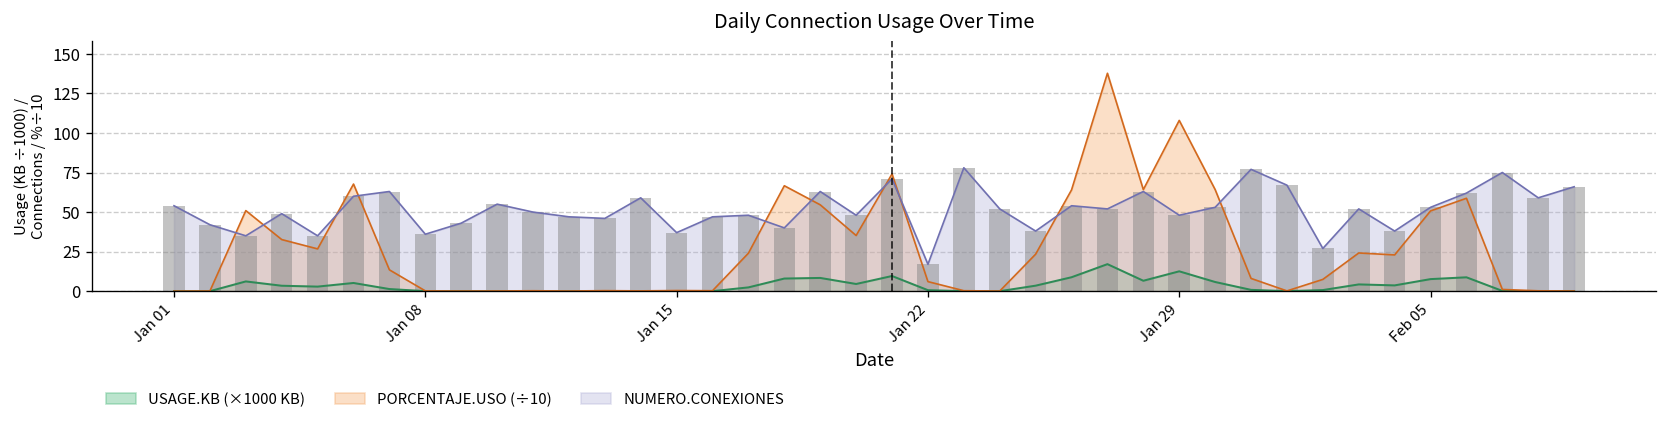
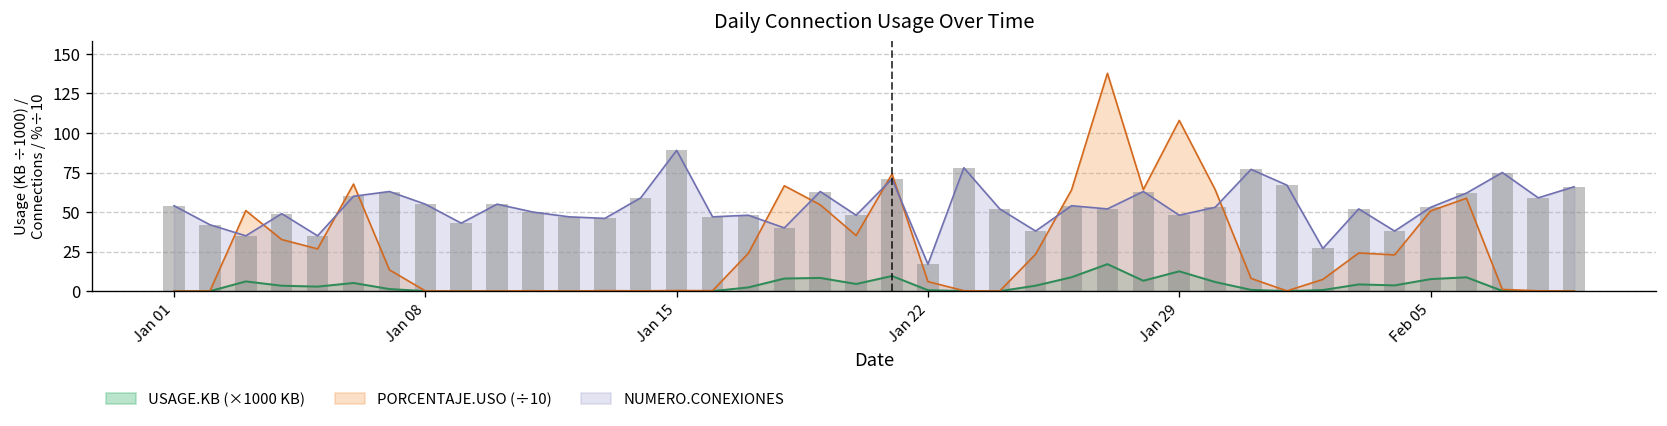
  {
    "PORCENTAJE.USO (÷10)": {
      "Jan 22": 6,
      "Jan 29": 108,
      "Feb 05": 51
    },
    "NUMERO.CONEXIONES": {
      "Jan 01": 54,
-     "Jan 08": 36,
-     "Jan 15": 37,
+     "Jan 08": 55,
+     "Jan 15": 89,
      "Jan 22": 17,
      "Jan 29": 48,
      "Feb 05": 53
    }
  }
